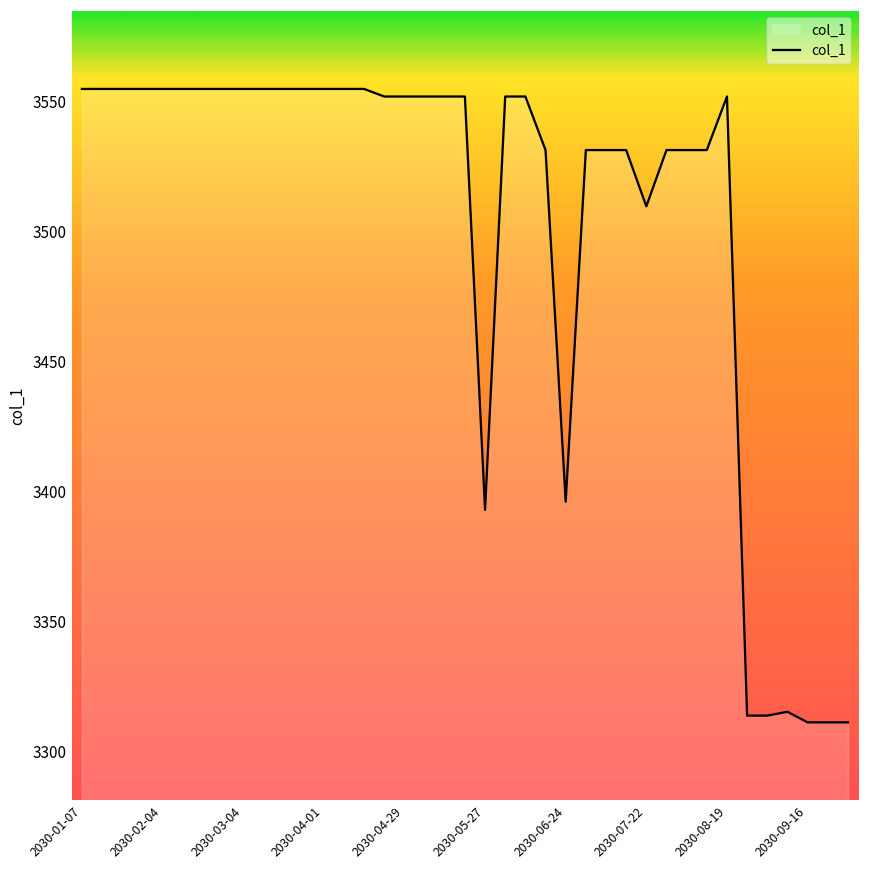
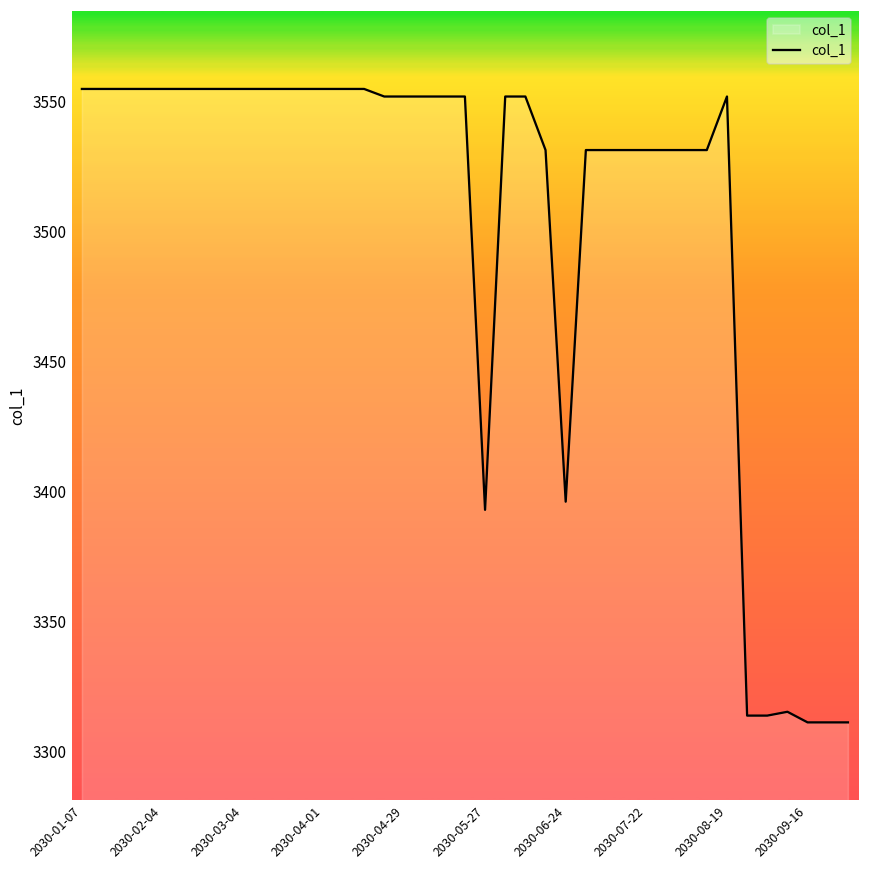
  {
    "2030-01-07": 3555,
    "2030-02-04": 3555,
    "2030-03-04": 3555,
    "2030-04-01": 3555,
    "2030-04-29": 3552,
    "2030-05-27": 3393,
    "2030-06-24": 3396,
-   "2030-07-22": 3510,
+   "2030-07-22": 3531,
    "2030-08-19": 3552,
    "2030-09-16": 3311
  }
